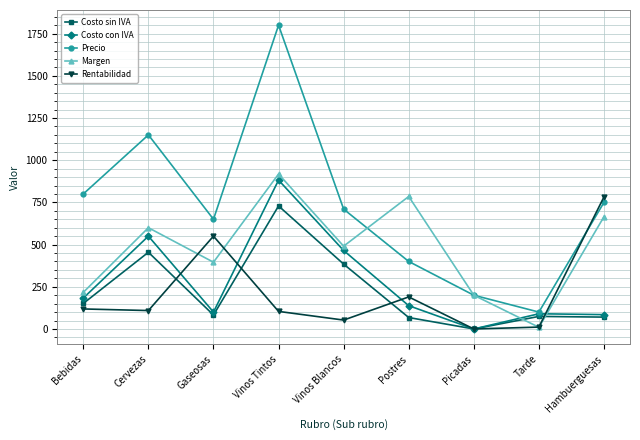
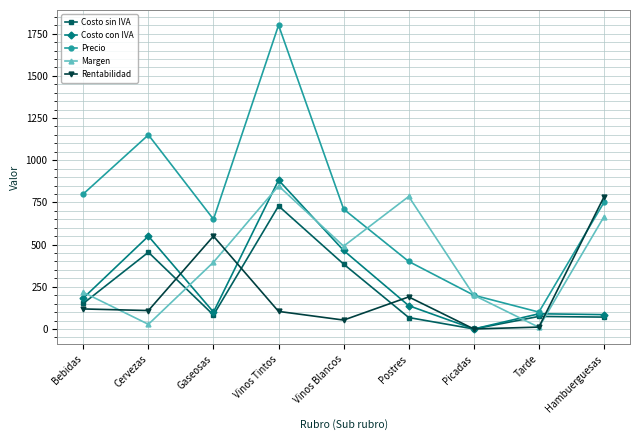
  {
    "Margen": {
      "Bebidas": 220,
-     "Cervezas": 600,
+     "Cervezas": 30,
      "Gaseosas": 400,
-     "Vinos Tintos": 920,
+     "Vinos Tintos": 850,
      "Vinos Blancos": 490,
      "Postres": 790,
      "Hambuerguesas": 670
    }
  }
